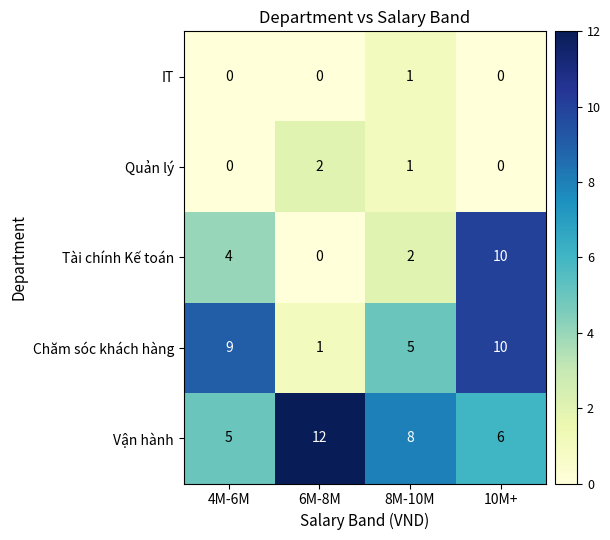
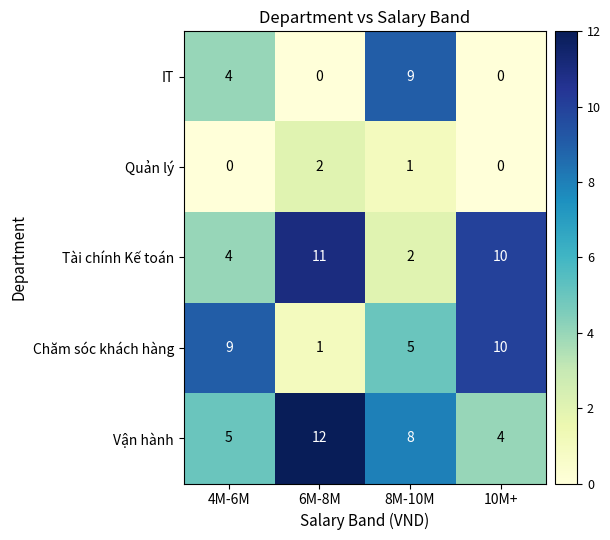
  {
    "IT": {
-     "4M-6M": 0,
+     "4M-6M": 4,
      "6M-8M": 0,
-     "8M-10M": 1,
+     "8M-10M": 9,
      "10M+": 0
    },
    "Quản lý": {
      "4M-6M": 0,
      "6M-8M": 2,
      "8M-10M": 1,
      "10M+": 0
    },
    "Tài chính Kế toán": {
      "4M-6M": 4,
-     "6M-8M": 0,
+     "6M-8M": 11,
      "8M-10M": 2,
      "10M+": 10
    },
    "Chăm sóc khách hàng": {
      "4M-6M": 9,
      "6M-8M": 1,
      "8M-10M": 5,
      "10M+": 10
    },
    "Vận hành": {
      "4M-6M": 5,
      "6M-8M": 12,
      "8M-10M": 8,
-     "10M+": 6
+     "10M+": 4
    }
  }
